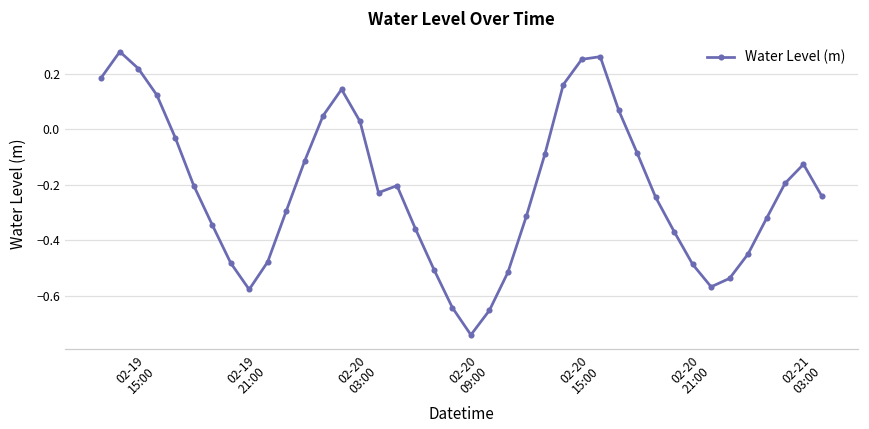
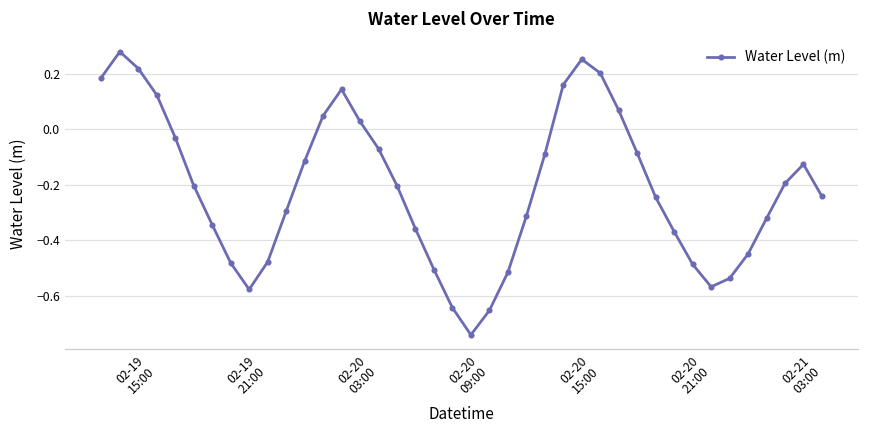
  {
    "02-19 15:00": 0.12,
    "02-19 21:00": -0.48,
-   "02-20 03:00": -0.23,
+   "02-20 03:00": -0.07,
    "02-20 09:00": -0.65,
-   "02-20 15:00": 0.26,
+   "02-20 15:00": 0.20,
    "02-20 21:00": -0.57,
    "02-21 03:00": -0.24
  }
